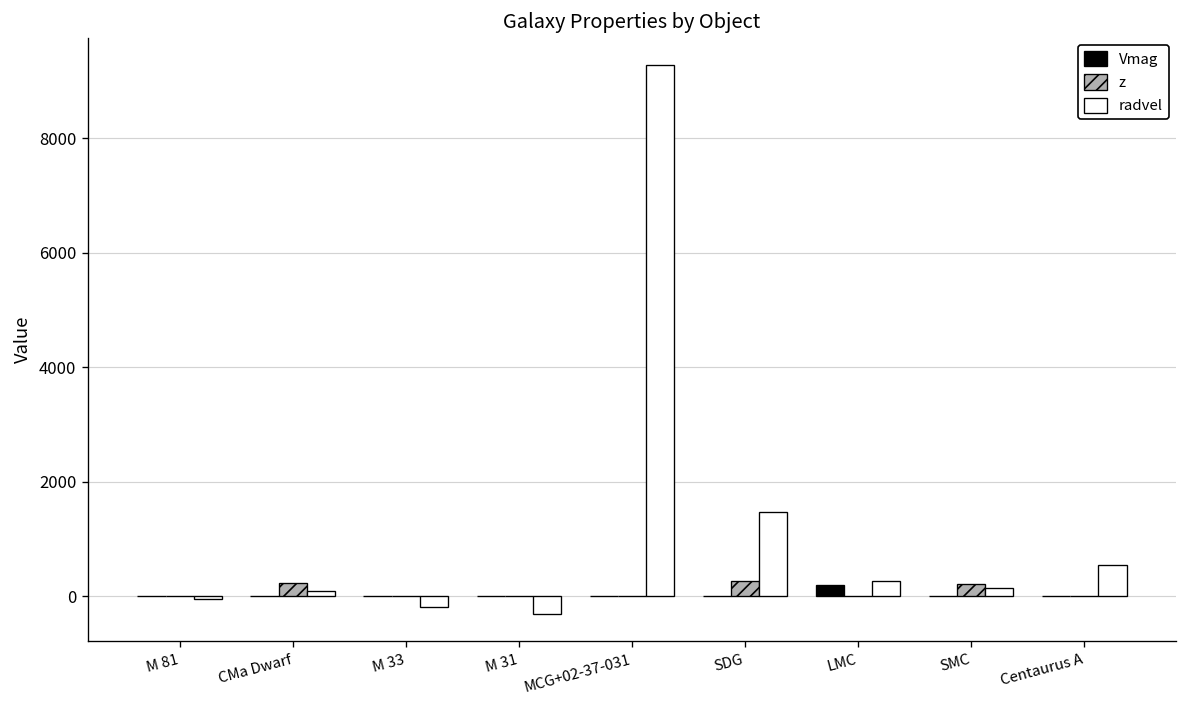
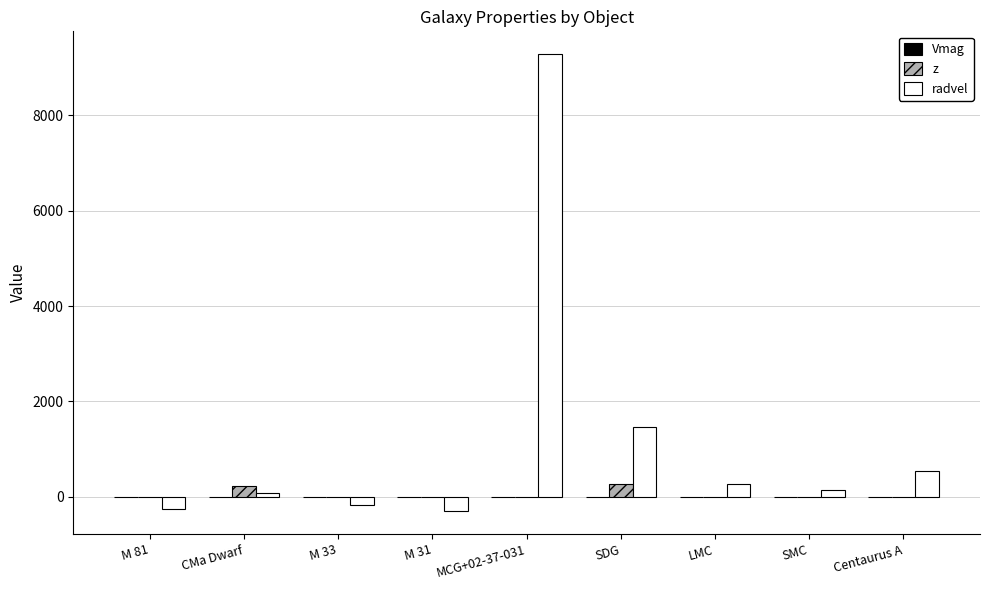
  {
    "Vmag": {
-     "LMC": 200
+     "LMC": 0
    },
    "z": {
      "CMa Dwarf": 200,
      "SDG": 300,
-     "SMC": 200
+     "SMC": 0
    },
    "radvel": {
-     "M 81": 0,
+     "M 81": -300,
      "CMa Dwarf": 100,
      "M 33": -200,
      "M 31": -300,
      "MCG+02-37-031": 9300,
      "SDG": 1500,
      "LMC": 300,
      "SMC": 100,
      "Centaurus A": 500
    }
  }
